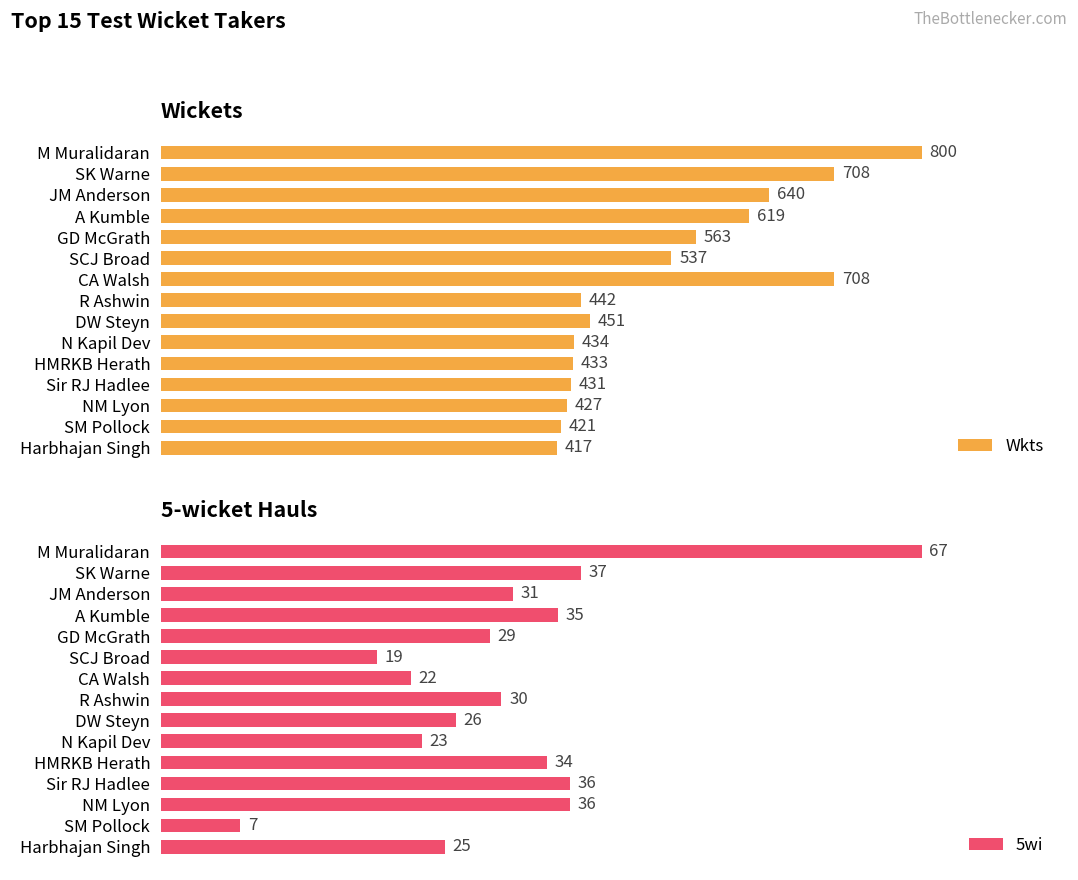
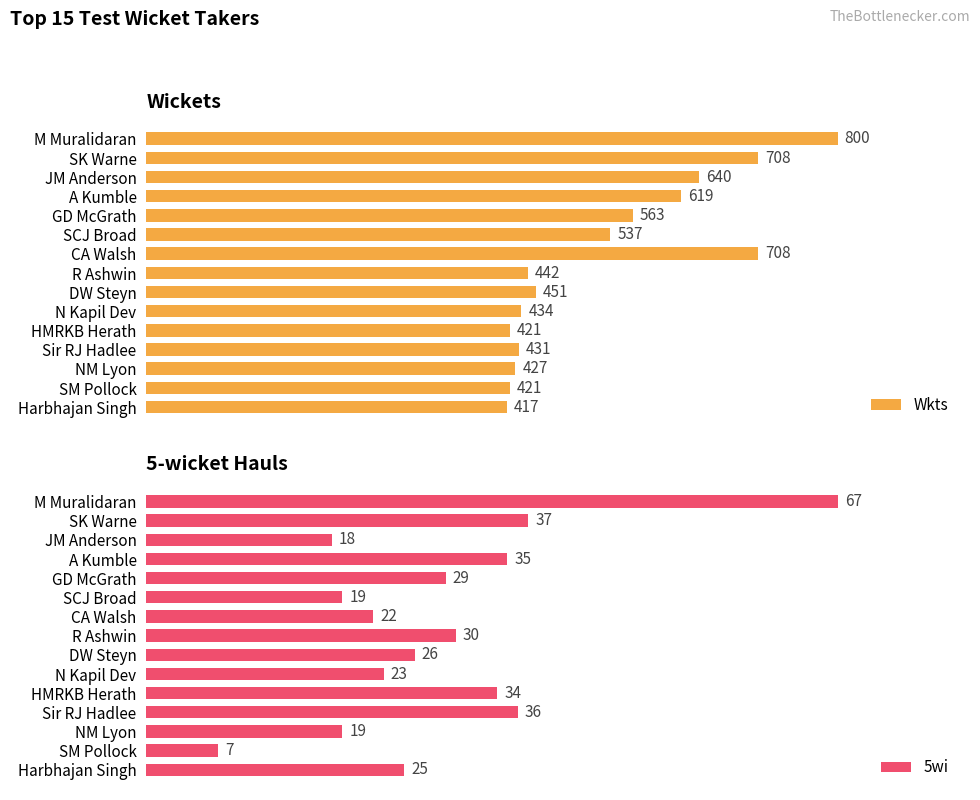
  {
    "Wickets": {
      "M Muralidaran": 800,
      "SK Warne": 708,
      "JM Anderson": 640,
      "A Kumble": 619,
      "GD McGrath": 563,
      "SCJ Broad": 537,
      "CA Walsh": 708,
      "R Ashwin": 442,
      "DW Steyn": 451,
      "N Kapil Dev": 434,
-     "HMRKB Herath": 433,
+     "HMRKB Herath": 421,
      "Sir RJ Hadlee": 431,
      "NM Lyon": 427,
      "SM Pollock": 421,
      "Harbhajan Singh": 417
    },
    "5-wicket Hauls": {
      "M Muralidaran": 67,
      "SK Warne": 37,
-     "JM Anderson": 31,
+     "JM Anderson": 18,
      "A Kumble": 35,
      "GD McGrath": 29,
      "SCJ Broad": 19,
      "CA Walsh": 22,
      "R Ashwin": 30,
      "DW Steyn": 26,
      "N Kapil Dev": 23,
      "HMRKB Herath": 34,
      "Sir RJ Hadlee": 36,
-     "NM Lyon": 36,
+     "NM Lyon": 19,
      "SM Pollock": 7,
      "Harbhajan Singh": 25
    }
  }
